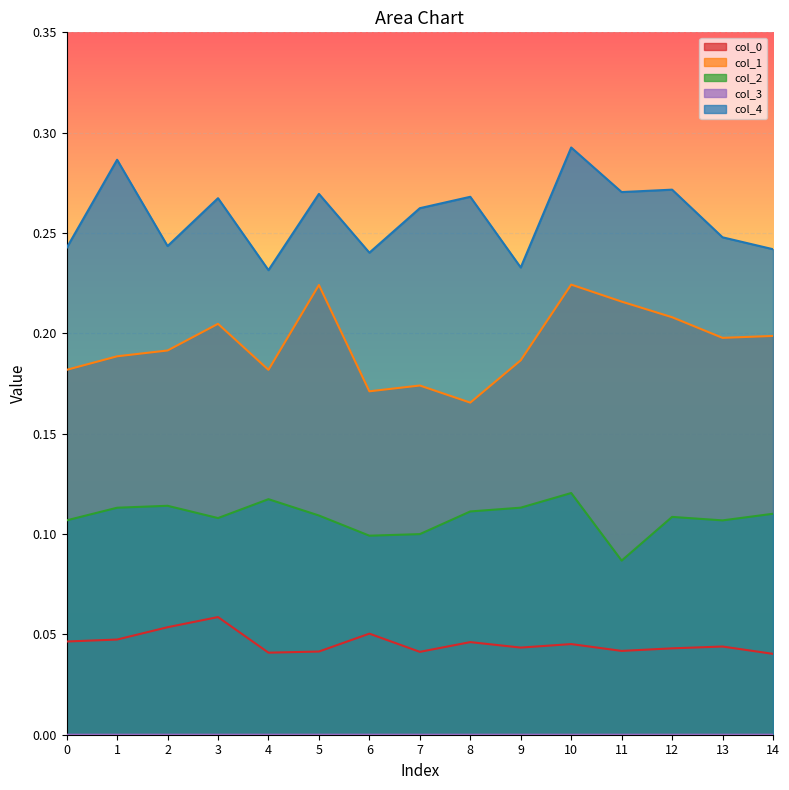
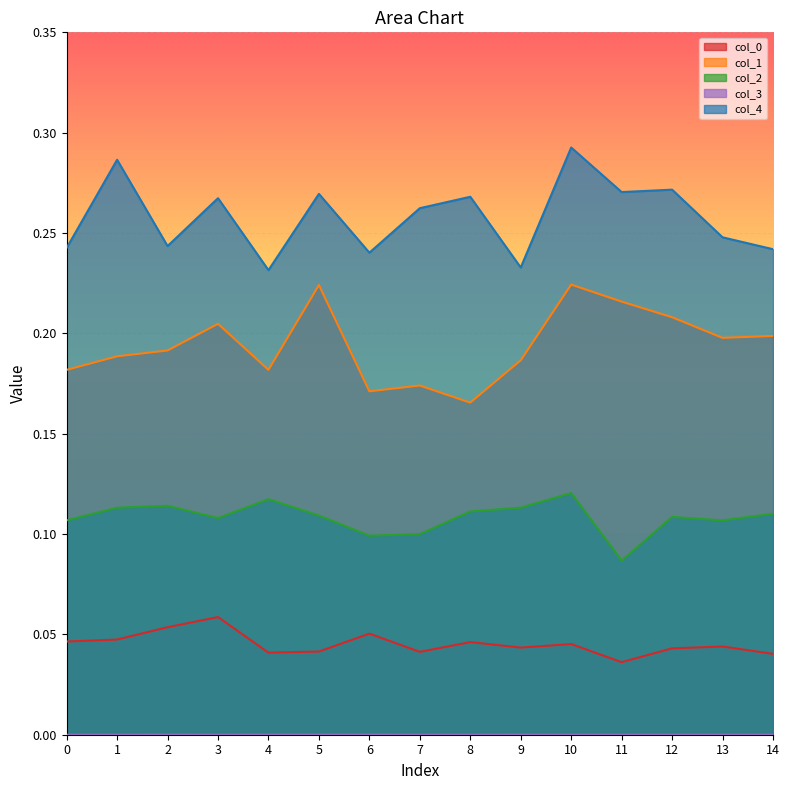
  {
    "col_0": {
      "0": 0.046,
      "1": 0.047,
      "2": 0.054,
      "3": 0.059,
      "4": 0.041,
      "5": 0.041,
      "6": 0.050,
      "7": 0.041,
      "8": 0.046,
      "9": 0.043,
      "10": 0.045,
-     "11": 0.042,
+     "11": 0.036,
      "12": 0.043,
      "13": 0.044,
      "14": 0.040
    },
    "col_1": {
      "0": 0.182,
      "1": 0.189,
      "2": 0.191,
      "3": 0.205,
      "4": 0.182,
      "5": 0.224,
      "6": 0.171,
      "7": 0.174,
      "8": 0.165,
      "9": 0.187,
      "10": 0.224,
      "11": 0.216,
      "12": 0.208,
      "13": 0.198,
      "14": 0.199
    },
    "col_2": {
      "0": 0.107,
      "1": 0.113,
      "2": 0.114,
      "3": 0.108,
      "4": 0.117,
      "5": 0.109,
      "6": 0.099,
      "7": 0.100,
      "8": 0.111,
      "9": 0.113,
      "10": 0.120,
      "11": 0.087,
      "12": 0.109,
      "13": 0.107,
      "14": 0.110
    },
    "col_3": {
      "0": 0.000,
      "1": 0.000,
      "2": 0.000,
      "3": 0.000,
      "4": 0.000,
      "5": 0.000,
      "6": 0.000,
      "7": 0.000,
      "8": 0.000,
      "9": 0.000,
      "10": 0.000,
      "11": 0.000,
      "12": 0.000,
      "13": 0.000,
      "14": 0.000
    },
    "col_4": {
      "0": 0.243,
      "1": 0.287,
      "2": 0.243,
      "3": 0.267,
      "4": 0.231,
      "5": 0.269,
      "6": 0.240,
      "7": 0.262,
      "8": 0.268,
      "9": 0.233,
      "10": 0.293,
      "11": 0.270,
      "12": 0.272,
      "13": 0.248,
      "14": 0.242
    }
  }
